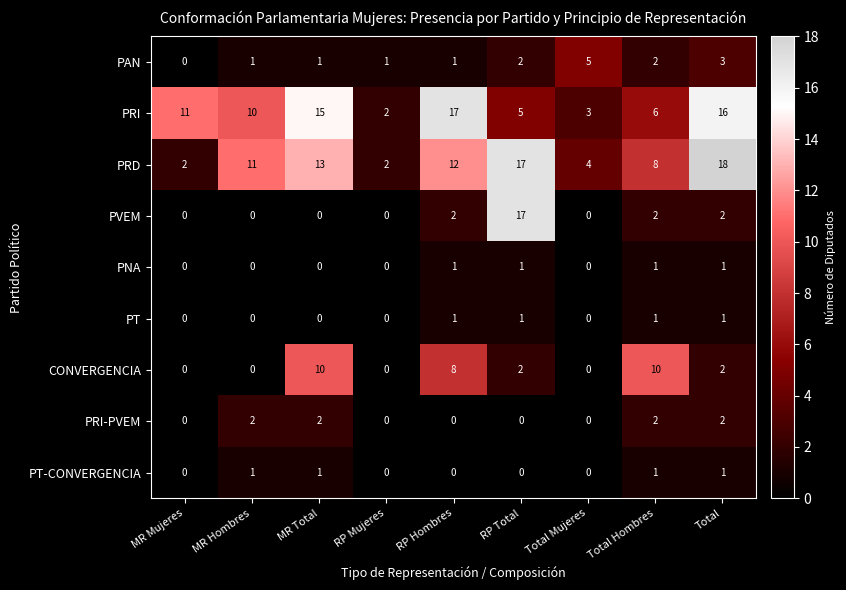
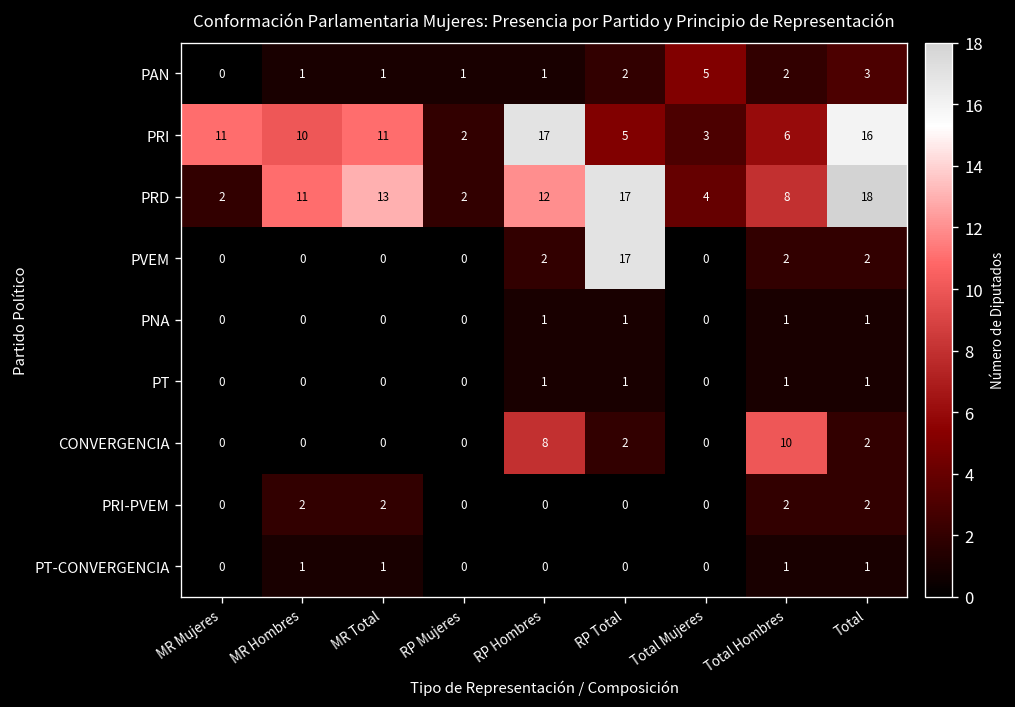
  {
    "PAN": {
      "MR Mujeres": 0,
      "MR Hombres": 1,
      "MR Total": 1,
      "RP Mujeres": 1,
      "RP Hombres": 1,
      "RP Total": 2,
      "Total Mujeres": 5,
      "Total Hombres": 2,
      "Total": 3
    },
    "PRI": {
      "MR Mujeres": 11,
      "MR Hombres": 10,
-     "MR Total": 15,
+     "MR Total": 11,
      "RP Mujeres": 2,
      "RP Hombres": 17,
      "RP Total": 5,
      "Total Mujeres": 3,
      "Total Hombres": 6,
      "Total": 16
    },
    "PRD": {
      "MR Mujeres": 2,
      "MR Hombres": 11,
      "MR Total": 13,
      "RP Mujeres": 2,
      "RP Hombres": 12,
      "RP Total": 17,
      "Total Mujeres": 4,
      "Total Hombres": 8,
      "Total": 18
    },
    "PVEM": {
      "MR Mujeres": 0,
      "MR Hombres": 0,
      "MR Total": 0,
      "RP Mujeres": 0,
      "RP Hombres": 2,
      "RP Total": 17,
      "Total Mujeres": 0,
      "Total Hombres": 2,
      "Total": 2
    },
    "PNA": {
      "MR Mujeres": 0,
      "MR Hombres": 0,
      "MR Total": 0,
      "RP Mujeres": 0,
      "RP Hombres": 1,
      "RP Total": 1,
      "Total Mujeres": 0,
      "Total Hombres": 1,
      "Total": 1
    },
    "PT": {
      "MR Mujeres": 0,
      "MR Hombres": 0,
      "MR Total": 0,
      "RP Mujeres": 0,
      "RP Hombres": 1,
      "RP Total": 1,
      "Total Mujeres": 0,
      "Total Hombres": 1,
      "Total": 1
    },
    "CONVERGENCIA": {
      "MR Mujeres": 0,
      "MR Hombres": 0,
-     "MR Total": 10,
+     "MR Total": 0,
      "RP Mujeres": 0,
      "RP Hombres": 8,
      "RP Total": 2,
      "Total Mujeres": 0,
      "Total Hombres": 10,
      "Total": 2
    },
    "PRI-PVEM": {
      "MR Mujeres": 0,
      "MR Hombres": 2,
      "MR Total": 2,
      "RP Mujeres": 0,
      "RP Hombres": 0,
      "RP Total": 0,
      "Total Mujeres": 0,
      "Total Hombres": 2,
      "Total": 2
    },
    "PT-CONVERGENCIA": {
      "MR Mujeres": 0,
      "MR Hombres": 1,
      "MR Total": 1,
      "RP Mujeres": 0,
      "RP Hombres": 0,
      "RP Total": 0,
      "Total Mujeres": 0,
      "Total Hombres": 1,
      "Total": 1
    }
  }
